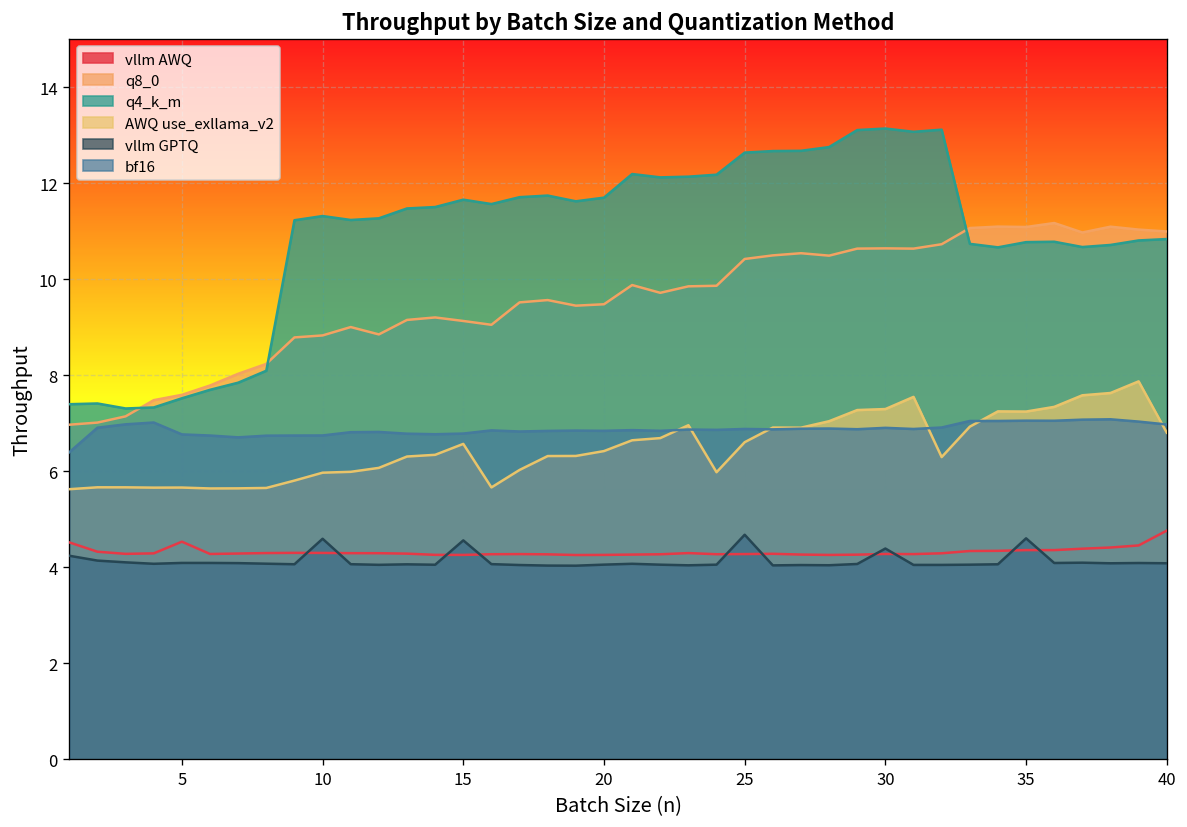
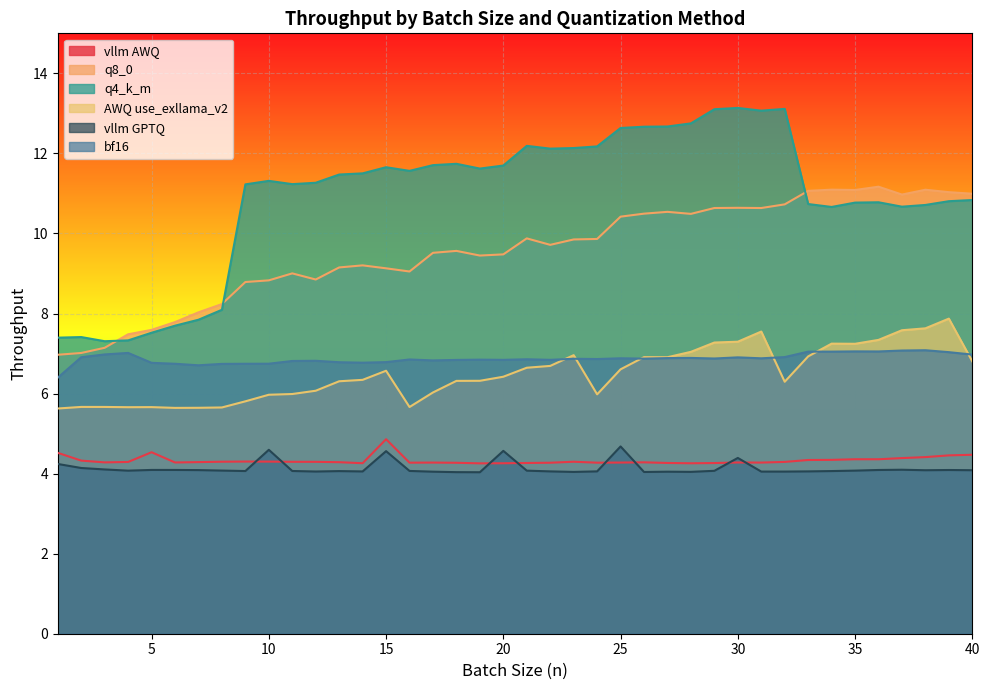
  {
    "vllm AWQ": {
      "5": 4.5,
      "10": 4.3,
-     "15": 4.3,
+     "15": 4.9,
      "20": 4.3,
      "25": 4.3,
      "30": 4.3,
      "35": 4.4,
-     "40": 4.8
+     "40": 4.5
    },
    "vllm GPTQ": {
      "5": 4.1,
      "10": 4.6,
      "15": 4.6,
-     "20": 4.1,
+     "20": 4.6,
      "25": 4.7,
      "30": 4.4,
-     "35": 4.6,
+     "35": 4.1,
      "40": 4.1
    }
  }
